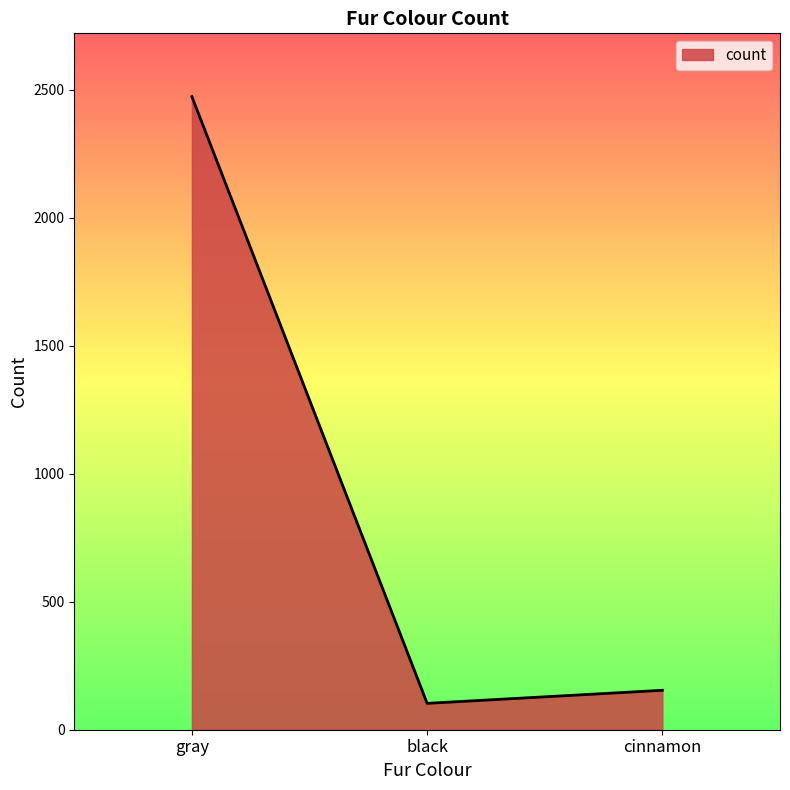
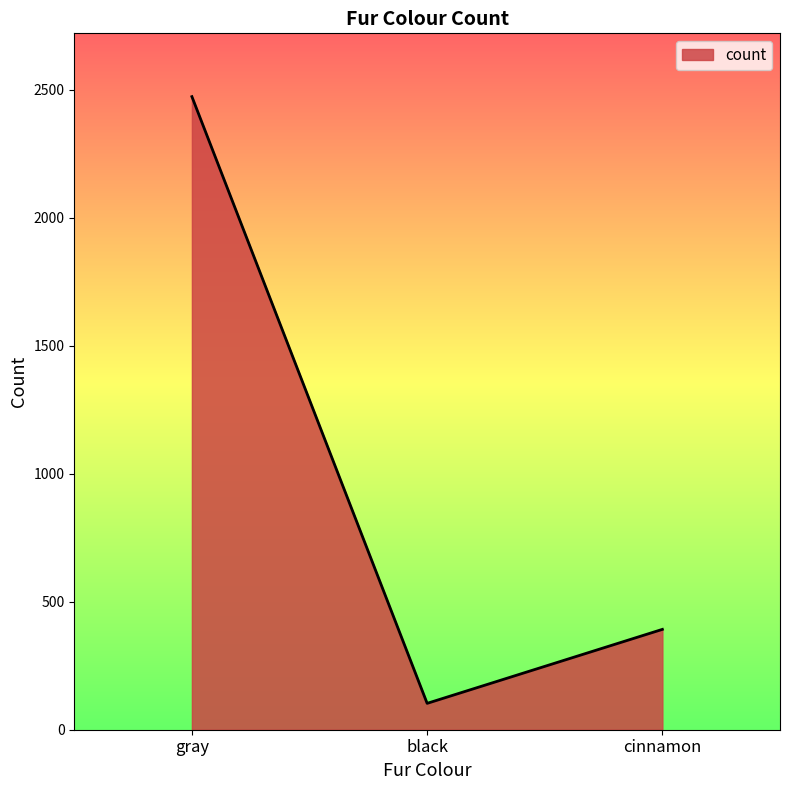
  {
    "gray": 2470,
    "black": 100,
-   "cinnamon": 150
+   "cinnamon": 390
  }
